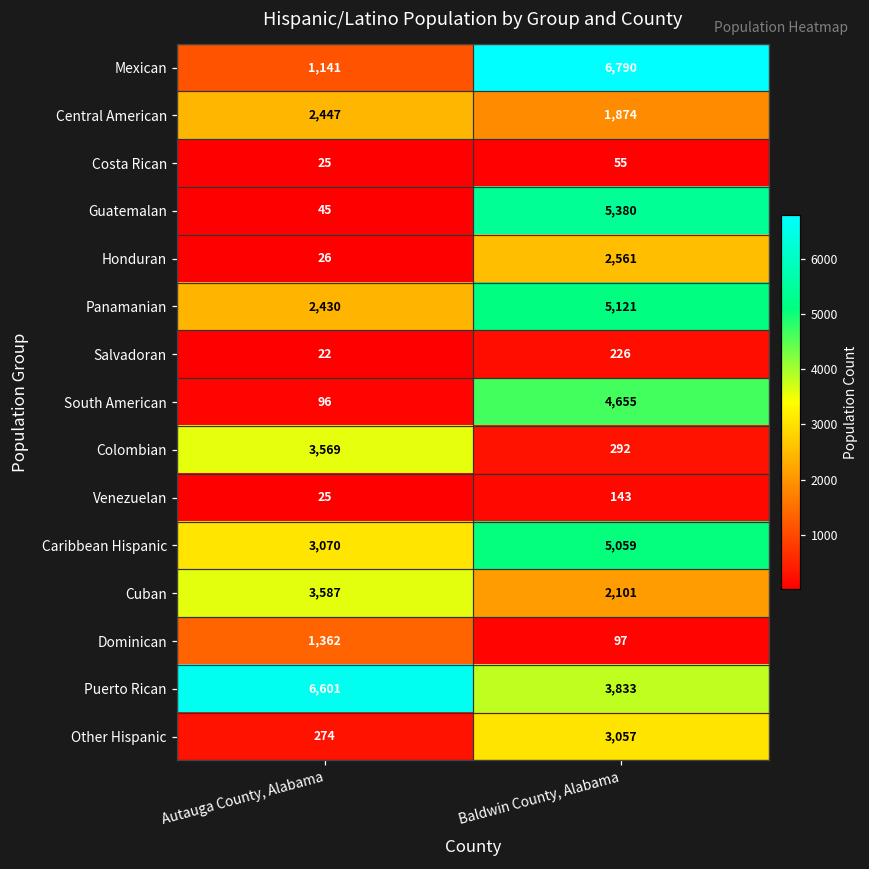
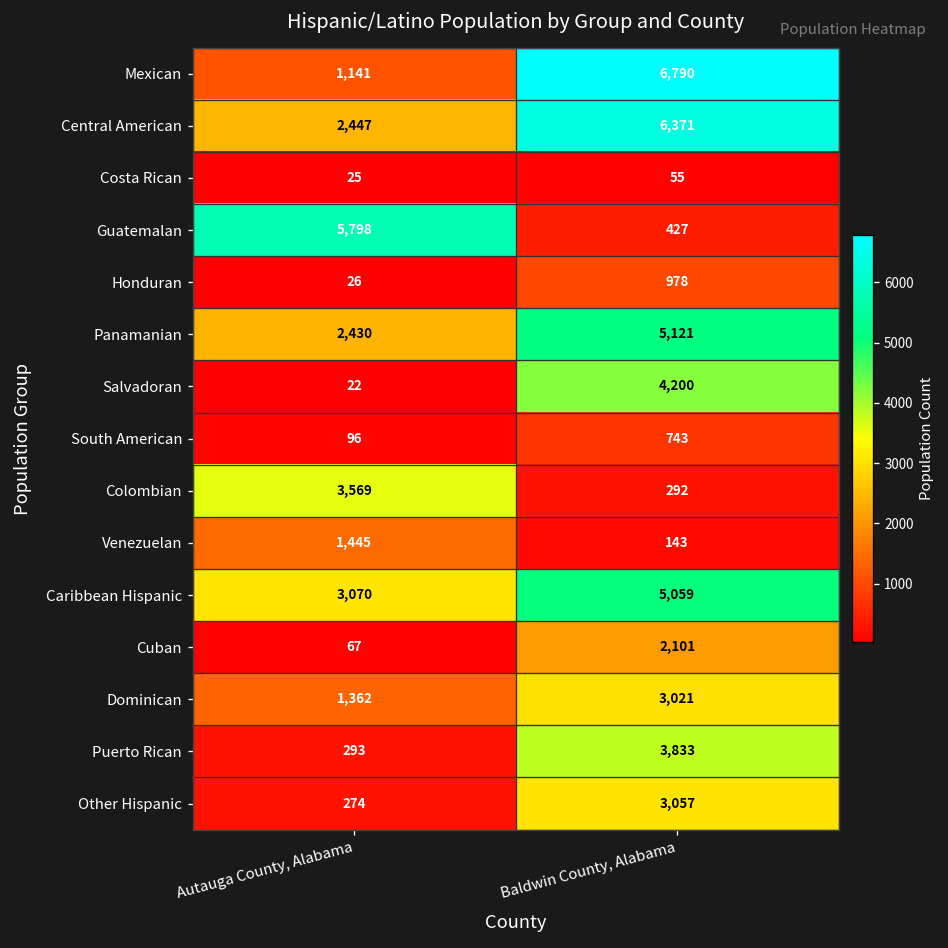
  {
    "Mexican": {
      "Autauga County, Alabama": "1,141",
      "Baldwin County, Alabama": "6,790"
    },
    "Central American": {
      "Autauga County, Alabama": "2,447",
-     "Baldwin County, Alabama": "1,874"
+     "Baldwin County, Alabama": "6,371"
    },
    "Costa Rican": {
      "Autauga County, Alabama": "25",
      "Baldwin County, Alabama": "55"
    },
    "Guatemalan": {
-     "Autauga County, Alabama": "45",
-     "Baldwin County, Alabama": "5,380"
+     "Autauga County, Alabama": "5,798",
+     "Baldwin County, Alabama": "427"
    },
    "Honduran": {
      "Autauga County, Alabama": "26",
-     "Baldwin County, Alabama": "2,561"
+     "Baldwin County, Alabama": "978"
    },
    "Panamanian": {
      "Autauga County, Alabama": "2,430",
      "Baldwin County, Alabama": "5,121"
    },
    "Salvadoran": {
      "Autauga County, Alabama": "22",
-     "Baldwin County, Alabama": "226"
+     "Baldwin County, Alabama": "4,200"
    },
    "South American": {
      "Autauga County, Alabama": "96",
-     "Baldwin County, Alabama": "4,655"
+     "Baldwin County, Alabama": "743"
    },
    "Colombian": {
      "Autauga County, Alabama": "3,569",
      "Baldwin County, Alabama": "292"
    },
    "Venezuelan": {
-     "Autauga County, Alabama": "25",
+     "Autauga County, Alabama": "1,445",
      "Baldwin County, Alabama": "143"
    },
    "Caribbean Hispanic": {
      "Autauga County, Alabama": "3,070",
      "Baldwin County, Alabama": "5,059"
    },
    "Cuban": {
-     "Autauga County, Alabama": "3,587",
+     "Autauga County, Alabama": "67",
      "Baldwin County, Alabama": "2,101"
    },
    "Dominican": {
      "Autauga County, Alabama": "1,362",
-     "Baldwin County, Alabama": "97"
+     "Baldwin County, Alabama": "3,021"
    },
    "Puerto Rican": {
-     "Autauga County, Alabama": "6,601",
+     "Autauga County, Alabama": "293",
      "Baldwin County, Alabama": "3,833"
    },
    "Other Hispanic": {
      "Autauga County, Alabama": "274",
      "Baldwin County, Alabama": "3,057"
    }
  }
